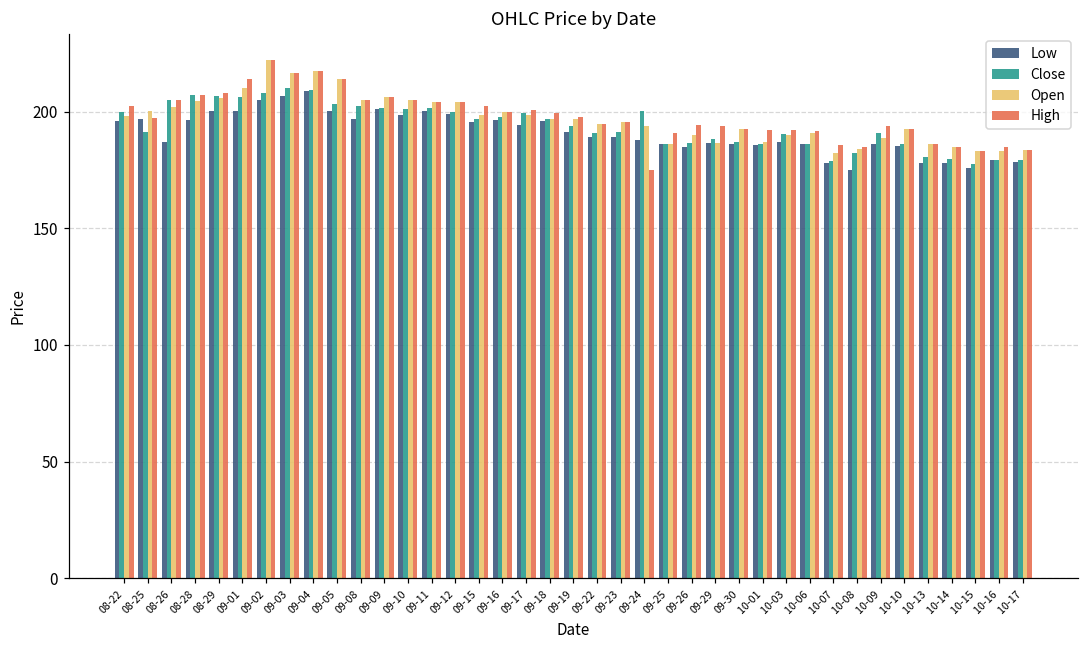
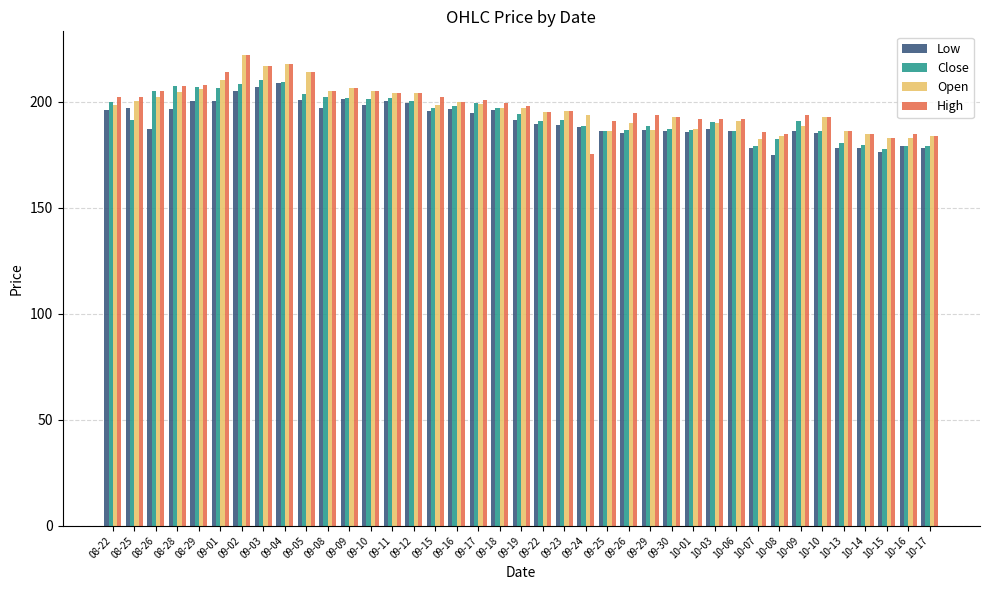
  {
    "Low": {
      "08-22": 196,
      "08-25": 197,
      "08-26": 187,
      "08-28": 196,
      "08-29": 200,
      "09-01": 200,
      "09-02": 205,
      "09-03": 207,
      "09-04": 209,
      "09-05": 201,
      "09-08": 197,
      "09-09": 201,
      "09-10": 199,
      "09-11": 200,
      "09-12": 199,
      "09-15": 196,
      "09-16": 196,
      "09-17": 195,
      "09-18": 196,
      "09-19": 191,
      "09-22": 189,
      "09-23": 189,
      "09-24": 188,
      "09-25": 186,
      "09-26": 185,
      "09-29": 187,
      "09-30": 186,
      "10-01": 186,
      "10-03": 187,
      "10-06": 186,
      "10-07": 178,
      "10-08": 175,
      "10-09": 186,
      "10-10": 185,
      "10-13": 178,
      "10-14": 178,
      "10-15": 176,
      "10-16": 179,
      "10-17": 178
    },
    "Close": {
      "08-22": 200,
      "08-25": 191,
      "08-26": 205,
      "08-28": 207,
      "08-29": 207,
      "09-01": 206,
      "09-02": 208,
      "09-03": 210,
      "09-04": 209,
      "09-05": 203,
      "09-08": 202,
      "09-09": 202,
      "09-10": 201,
      "09-11": 202,
      "09-12": 200,
      "09-15": 197,
      "09-16": 198,
      "09-17": 200,
      "09-18": 197,
      "09-19": 194,
      "09-22": 191,
      "09-23": 191,
-     "09-24": 200,
+     "09-24": 188,
      "09-25": 186,
      "09-26": 187,
      "09-29": 188,
      "09-30": 187,
      "10-01": 186,
      "10-03": 190,
      "10-06": 186,
      "10-07": 179,
      "10-08": 183,
      "10-09": 191,
      "10-10": 186,
      "10-13": 181,
      "10-14": 180,
      "10-15": 178,
      "10-16": 179,
      "10-17": 179
    },
    "Open": {
      "08-22": 198,
      "08-25": 200,
      "08-26": 202,
      "08-28": 205,
      "08-29": 206,
      "09-01": 210,
      "09-02": 222,
      "09-03": 217,
      "09-04": 218,
      "09-05": 214,
      "09-08": 205,
      "09-09": 207,
      "09-10": 205,
      "09-11": 204,
      "09-12": 204,
      "09-15": 199,
      "09-16": 200,
      "09-17": 199,
      "09-18": 197,
      "09-19": 197,
      "09-22": 195,
      "09-23": 196,
      "09-24": 194,
      "09-25": 186,
      "09-26": 190,
      "09-29": 187,
      "09-30": 193,
      "10-01": 187,
      "10-03": 190,
      "10-06": 191,
      "10-07": 182,
      "10-08": 184,
      "10-09": 189,
      "10-10": 193,
      "10-13": 186,
      "10-14": 185,
      "10-15": 183,
      "10-16": 183,
      "10-17": 184
    },
    "High": {
      "08-22": 202,
-     "08-25": 197,
+     "08-25": 202,
      "08-26": 205,
      "08-28": 207,
      "08-29": 208,
      "09-01": 214,
      "09-02": 222,
      "09-03": 217,
      "09-04": 218,
      "09-05": 214,
      "09-08": 205,
      "09-09": 207,
      "09-10": 205,
      "09-11": 204,
      "09-12": 204,
      "09-15": 202,
      "09-16": 200,
      "09-17": 201,
      "09-18": 199,
      "09-19": 198,
      "09-22": 195,
      "09-23": 196,
      "09-24": 175,
      "09-25": 191,
      "09-26": 195,
      "09-29": 194,
      "09-30": 193,
      "10-01": 192,
      "10-03": 192,
      "10-06": 192,
      "10-07": 186,
      "10-08": 185,
      "10-09": 194,
      "10-10": 193,
      "10-13": 186,
      "10-14": 185,
      "10-15": 183,
      "10-16": 185,
      "10-17": 184
    }
  }
